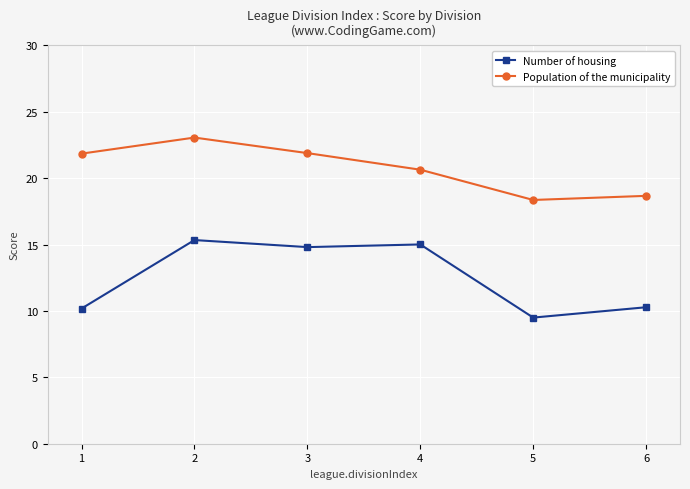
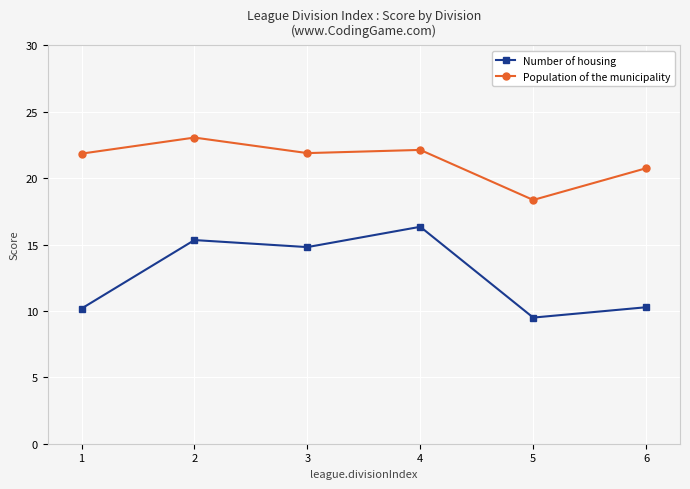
  {
    "Number of housing": {
      "1": 10.2,
      "2": 15.3,
      "3": 14.8,
-     "4": 15.0,
+     "4": 16.3,
      "5": 9.5,
      "6": 10.3
    },
    "Population of the municipality": {
      "1": 21.9,
      "2": 23.1,
      "3": 21.9,
-     "4": 20.6,
+     "4": 22.1,
      "5": 18.4,
-     "6": 18.7
+     "6": 20.8
    }
  }
